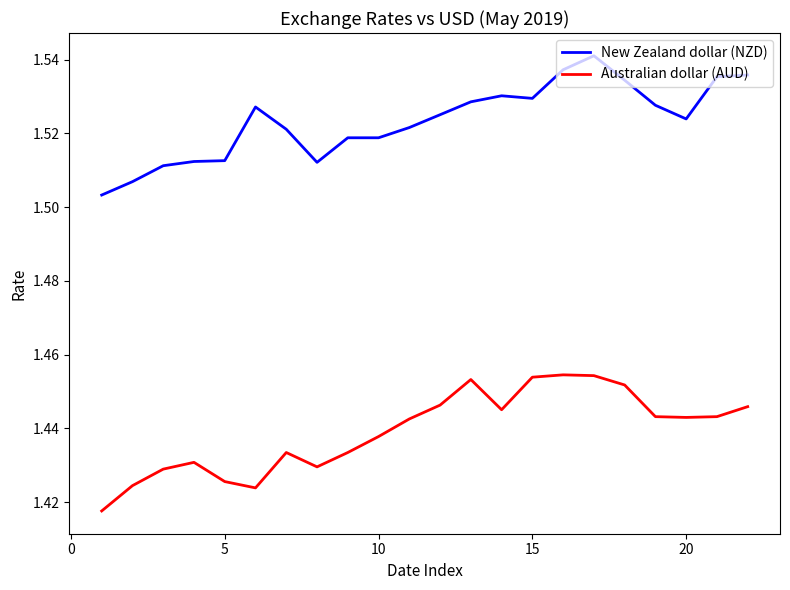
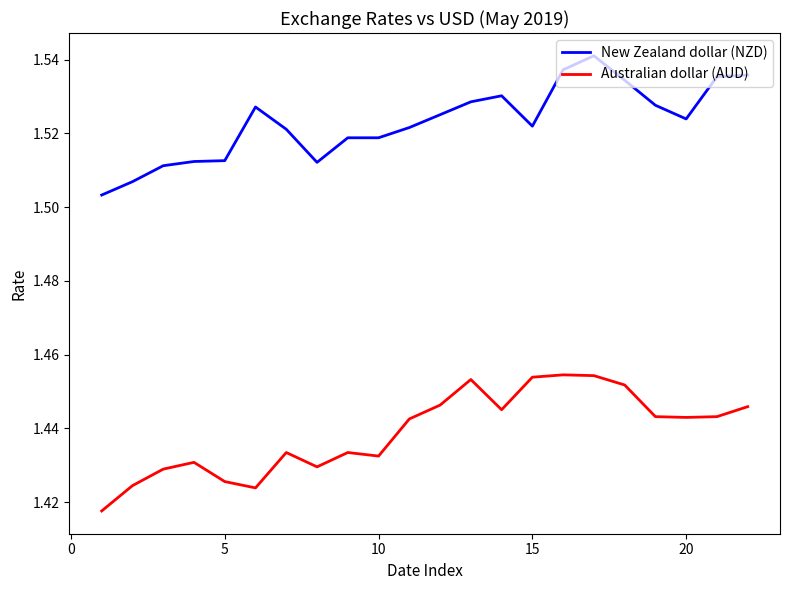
  {
    "New Zealand dollar (NZD)": {
      "5": 1.513,
      "10": 1.519,
-     "15": 1.530,
+     "15": 1.522,
      "20": 1.524
    },
    "Australian dollar (AUD)": {
      "5": 1.426,
-     "10": 1.438,
+     "10": 1.433,
      "15": 1.454,
      "20": 1.443
    }
  }
